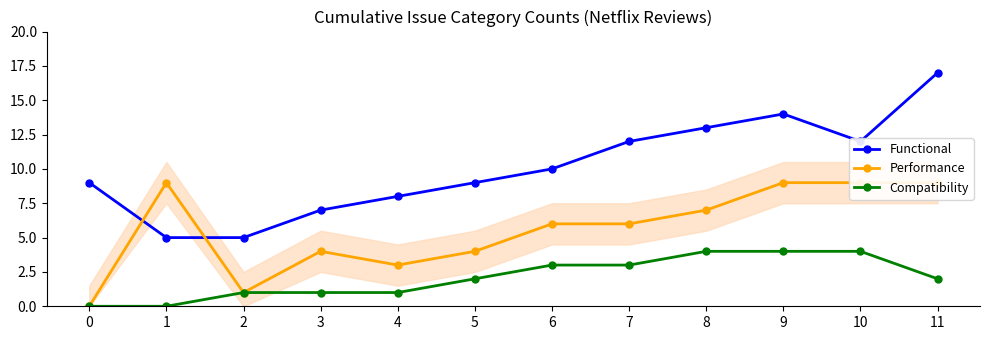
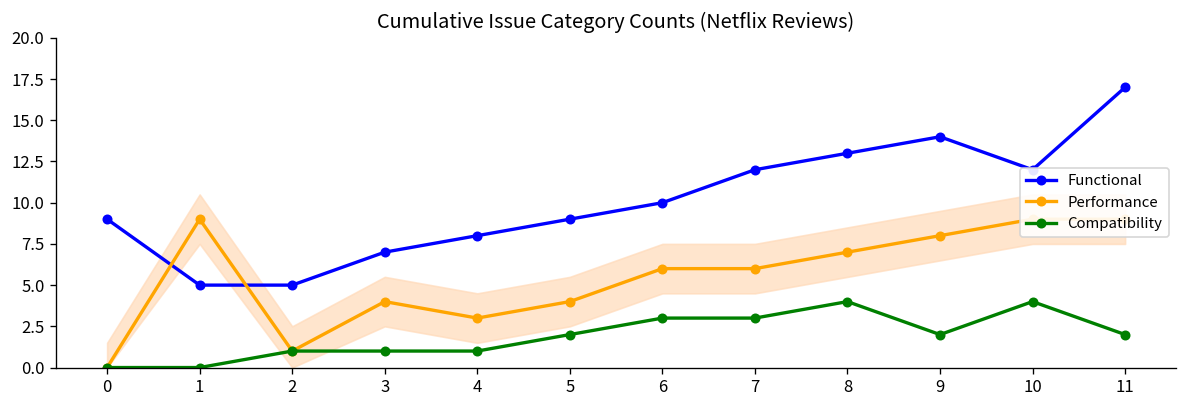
  {
    "Functional": {
      "0": 9,
      "1": 5,
      "2": 5,
      "3": 7,
      "4": 8,
      "5": 9,
      "6": 10,
      "7": 12,
      "8": 13,
      "9": 14,
      "11": 17
    },
    "Performance": {
      "1": 9,
      "3": 4,
      "4": 3,
      "5": 4,
      "6": 6,
      "7": 6,
      "8": 7,
-     "9": 9
+     "9": 8
    },
    "Compatibility": {
      "1": 0,
      "3": 1,
      "4": 1,
      "5": 2,
      "6": 3,
      "7": 3,
      "8": 4,
-     "9": 4,
+     "9": 2,
      "10": 4,
      "11": 2
    }
  }
